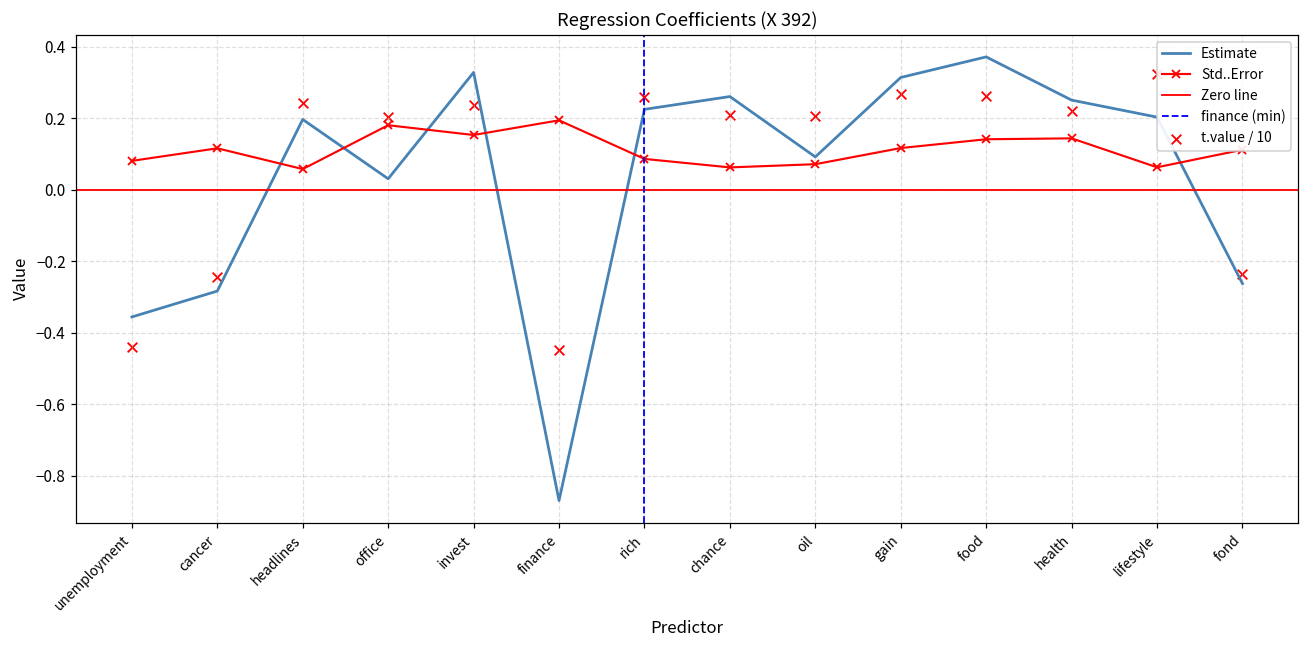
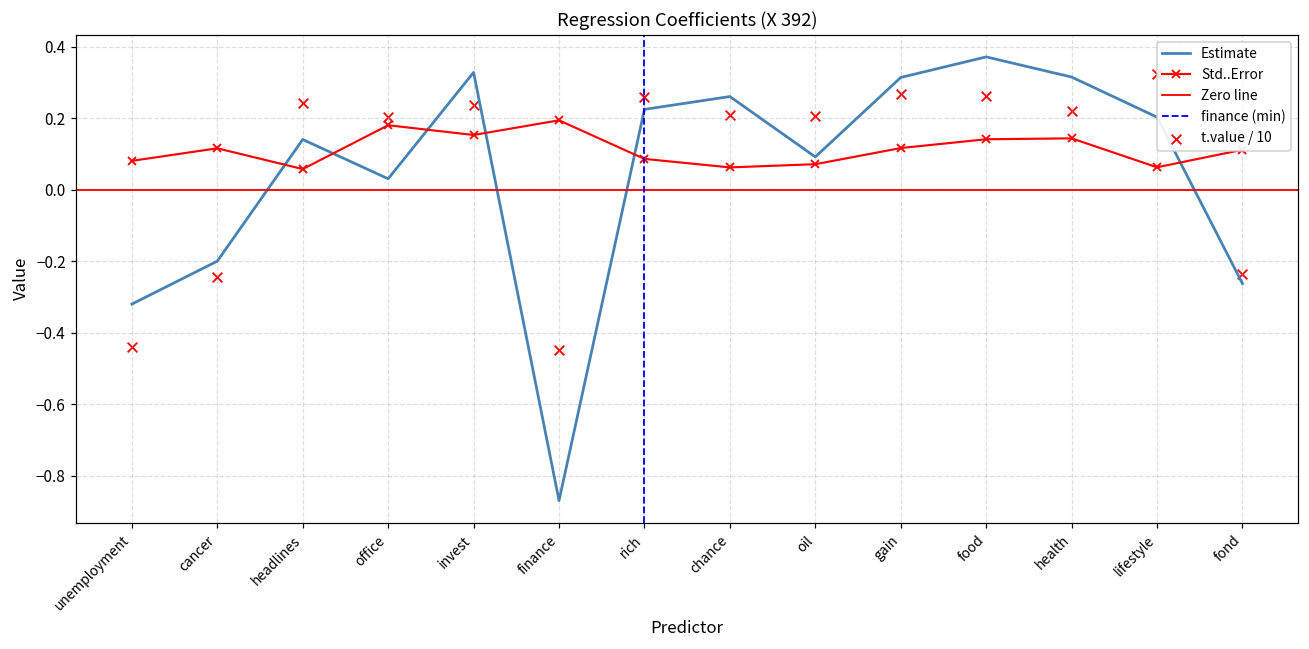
  {
    "Estimate": {
-     "unemployment": -0.36,
-     "cancer": -0.28,
-     "headlines": 0.20,
+     "unemployment": -0.32,
+     "cancer": -0.20,
+     "headlines": 0.14,
      "office": 0.03,
      "invest": 0.33,
      "finance": -0.87,
      "rich": 0.22,
      "chance": 0.26,
      "oil": 0.09,
      "gain": 0.31,
      "food": 0.37,
-     "health": 0.25,
+     "health": 0.32,
      "fond": -0.26
    }
  }
